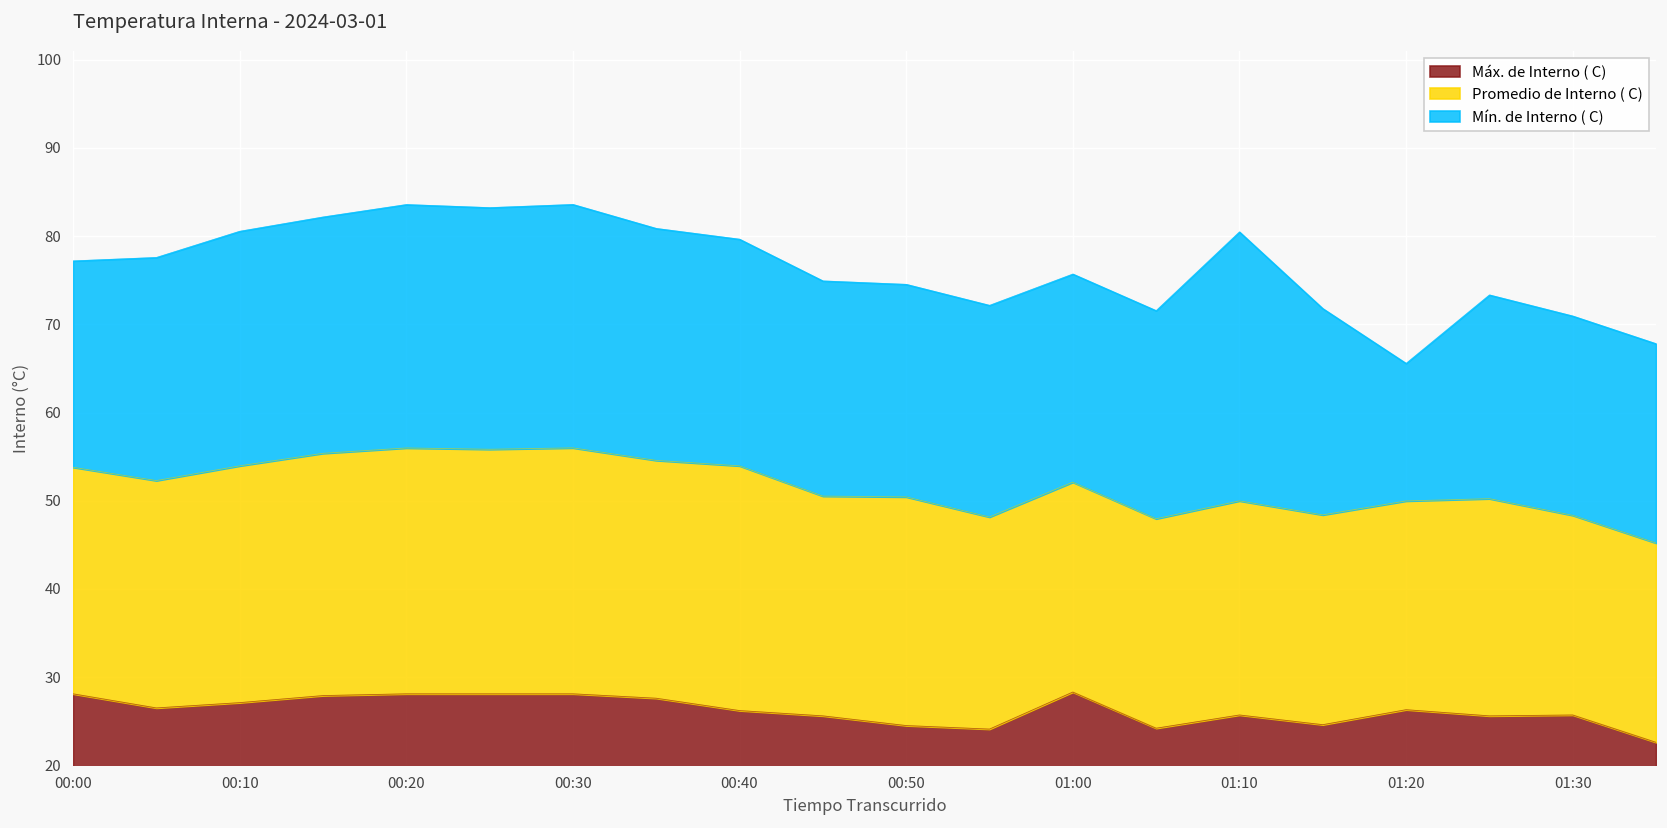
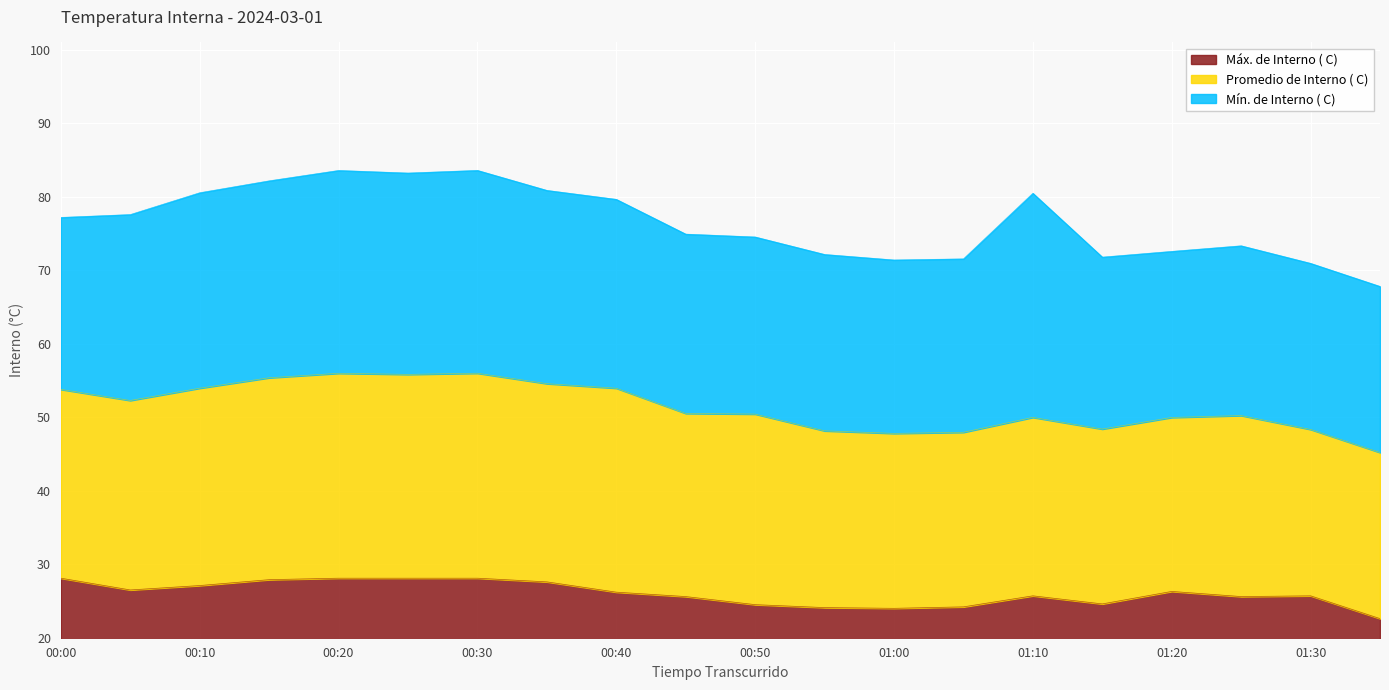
  {
    "Máx. de Interno ( C)": {
      "00:00": 28,
      "00:10": 27,
      "00:20": 28,
      "00:30": 28,
      "00:40": 26,
      "00:50": 25,
-     "01:00": 28,
+     "01:00": 24,
      "01:10": 26,
      "01:20": 26,
      "01:30": 26
    },
    "Promedio de Interno ( C)": {
      "00:00": 26,
      "00:10": 27,
      "00:20": 28,
      "00:30": 28,
      "00:40": 28,
      "00:50": 26,
      "01:00": 24,
      "01:10": 24,
      "01:20": 24,
      "01:30": 23
    },
    "Mín. de Interno ( C)": {
      "00:00": 23,
      "00:10": 27,
      "00:20": 28,
      "00:30": 28,
      "00:40": 26,
      "00:50": 24,
      "01:00": 24,
      "01:10": 31,
-     "01:20": 16,
+     "01:20": 23,
      "01:30": 23
    }
  }
